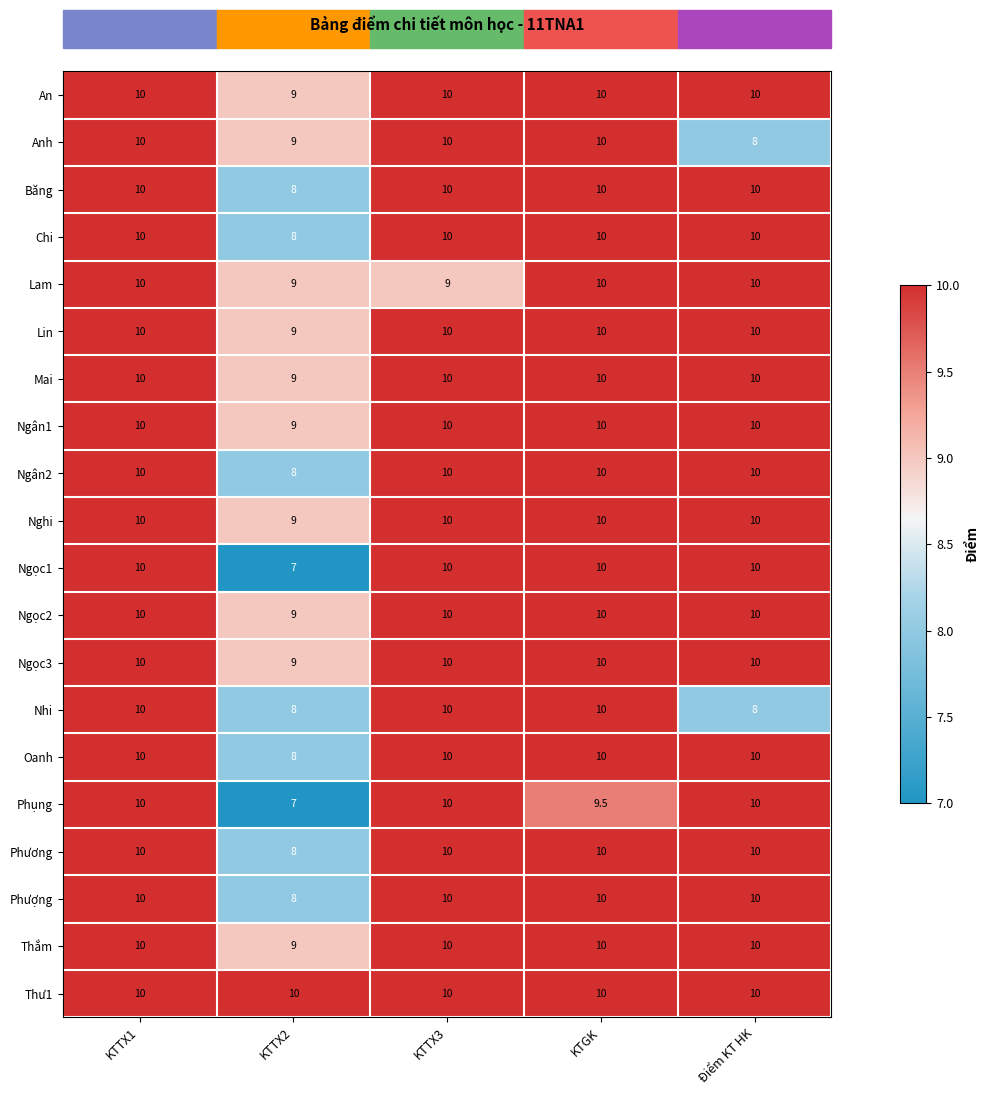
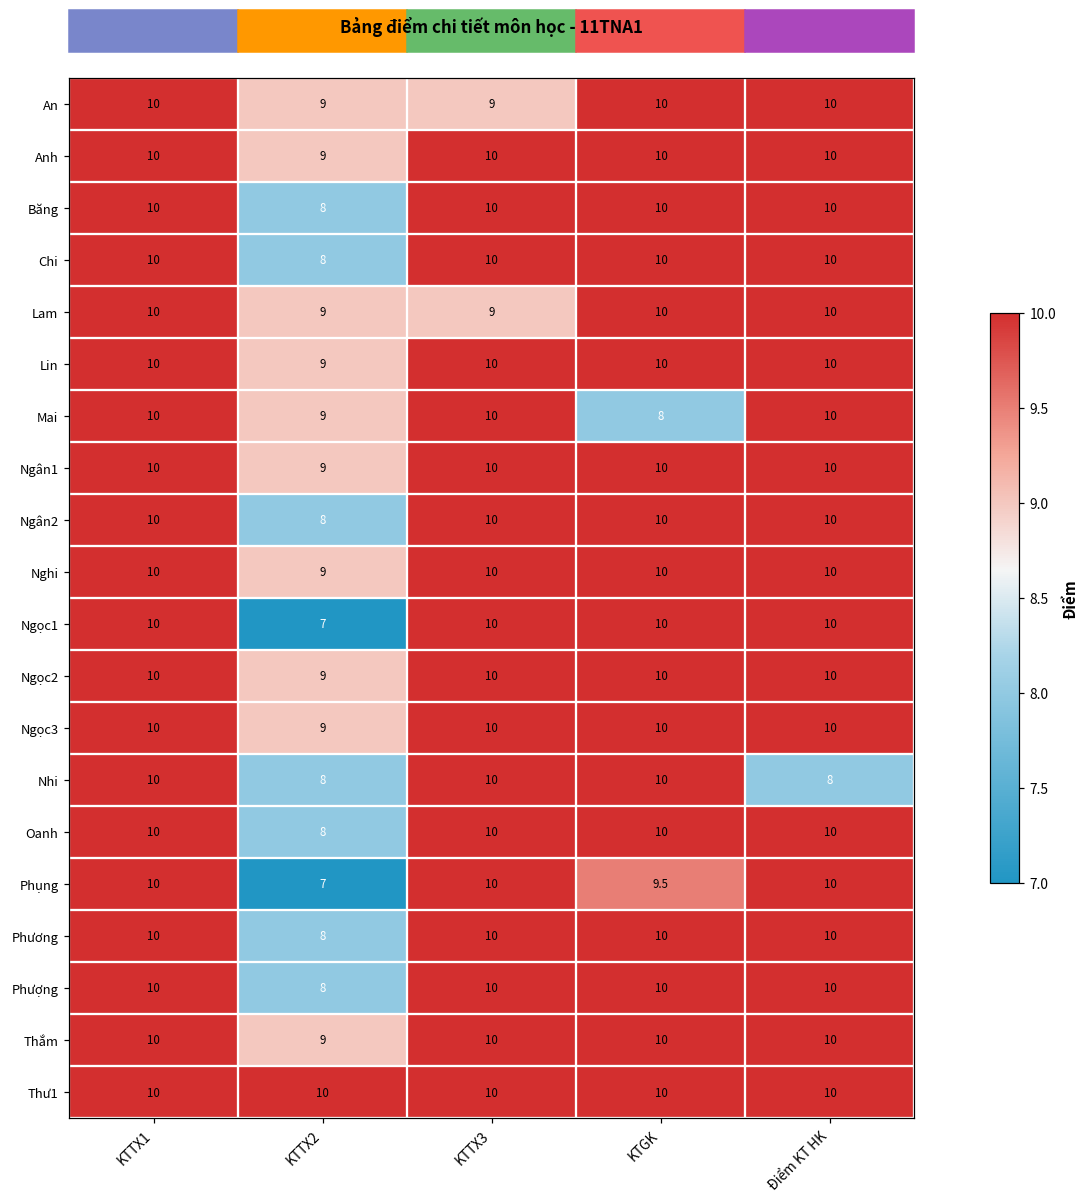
  {
    "An": {
      "KTTX1": 10,
      "KTTX2": 9,
-     "KTTX3": 10,
+     "KTTX3": 9,
      "KTGK": 10,
      "Điểm KT HK": 10
    },
    "Anh": {
      "KTTX1": 10,
      "KTTX2": 9,
      "KTTX3": 10,
      "KTGK": 10,
-     "Điểm KT HK": 8
+     "Điểm KT HK": 10
    },
    "Băng": {
      "KTTX1": 10,
      "KTTX2": 8,
      "KTTX3": 10,
      "KTGK": 10,
      "Điểm KT HK": 10
    },
    "Chi": {
      "KTTX1": 10,
      "KTTX2": 8,
      "KTTX3": 10,
      "KTGK": 10,
      "Điểm KT HK": 10
    },
    "Lam": {
      "KTTX1": 10,
      "KTTX2": 9,
      "KTTX3": 9,
      "KTGK": 10,
      "Điểm KT HK": 10
    },
    "Lin": {
      "KTTX1": 10,
      "KTTX2": 9,
      "KTTX3": 10,
      "KTGK": 10,
      "Điểm KT HK": 10
    },
    "Mai": {
      "KTTX1": 10,
      "KTTX2": 9,
      "KTTX3": 10,
-     "KTGK": 10,
+     "KTGK": 8,
      "Điểm KT HK": 10
    },
    "Ngân1": {
      "KTTX1": 10,
      "KTTX2": 9,
      "KTTX3": 10,
      "KTGK": 10,
      "Điểm KT HK": 10
    },
    "Ngân2": {
      "KTTX1": 10,
      "KTTX2": 8,
      "KTTX3": 10,
      "KTGK": 10,
      "Điểm KT HK": 10
    },
    "Nghi": {
      "KTTX1": 10,
      "KTTX2": 9,
      "KTTX3": 10,
      "KTGK": 10,
      "Điểm KT HK": 10
    },
    "Ngọc1": {
      "KTTX1": 10,
      "KTTX2": 7,
      "KTTX3": 10,
      "KTGK": 10,
      "Điểm KT HK": 10
    },
    "Ngọc2": {
      "KTTX1": 10,
      "KTTX2": 9,
      "KTTX3": 10,
      "KTGK": 10,
      "Điểm KT HK": 10
    },
    "Ngọc3": {
      "KTTX1": 10,
      "KTTX2": 9,
      "KTTX3": 10,
      "KTGK": 10,
      "Điểm KT HK": 10
    },
    "Nhi": {
      "KTTX1": 10,
      "KTTX2": 8,
      "KTTX3": 10,
      "KTGK": 10,
      "Điểm KT HK": 8
    },
    "Oanh": {
      "KTTX1": 10,
      "KTTX2": 8,
      "KTTX3": 10,
      "KTGK": 10,
      "Điểm KT HK": 10
    },
    "Phụng": {
      "KTTX1": 10,
      "KTTX2": 7,
      "KTTX3": 10,
      "KTGK": 9.5,
      "Điểm KT HK": 10
    },
    "Phương": {
      "KTTX1": 10,
      "KTTX2": 8,
      "KTTX3": 10,
      "KTGK": 10,
      "Điểm KT HK": 10
    },
    "Phượng": {
      "KTTX1": 10,
      "KTTX2": 8,
      "KTTX3": 10,
      "KTGK": 10,
      "Điểm KT HK": 10
    },
    "Thắm": {
      "KTTX1": 10,
      "KTTX2": 9,
      "KTTX3": 10,
      "KTGK": 10,
      "Điểm KT HK": 10
    },
    "Thư1": {
      "KTTX1": 10,
      "KTTX2": 10,
      "KTTX3": 10,
      "KTGK": 10,
      "Điểm KT HK": 10
    }
  }
